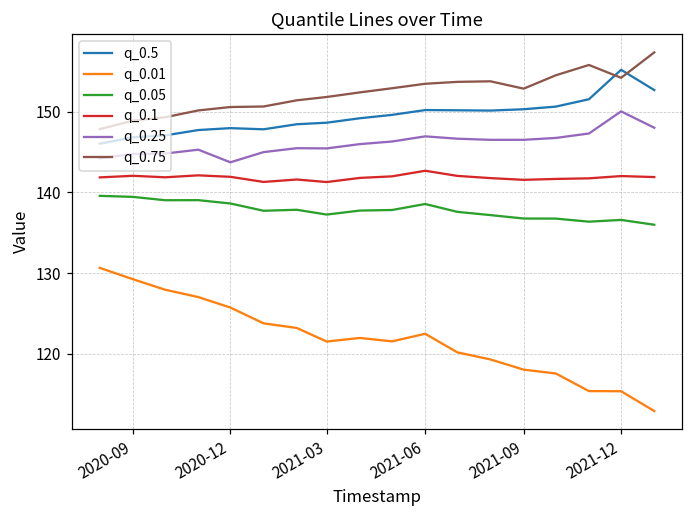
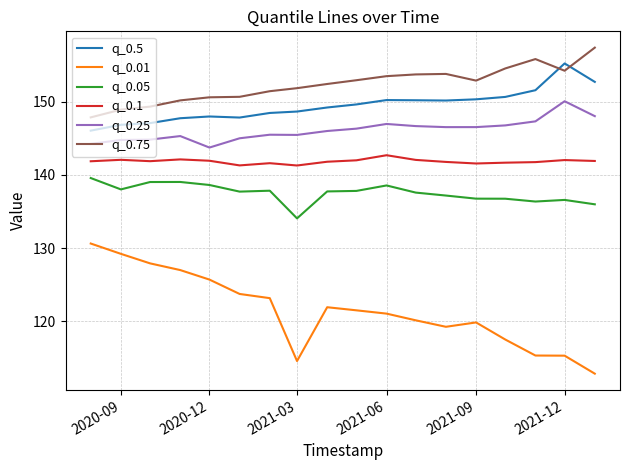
  {
    "q_0.5": {
      "2020-12": 148,
      "2021-03": 149,
      "2021-06": 150,
      "2021-09": 150,
      "2021-12": 155
    },
    "q_0.01": {
      "2020-09": 129,
      "2020-12": 126,
-     "2021-03": 122,
-     "2021-06": 122,
-     "2021-09": 118,
+     "2021-03": 115,
+     "2021-06": 121,
+     "2021-09": 120,
      "2021-12": 115
    },
    "q_0.05": {
-     "2020-09": 139,
+     "2020-09": 138,
      "2020-12": 139,
-     "2021-03": 137,
+     "2021-03": 134,
      "2021-06": 139,
      "2021-09": 137,
      "2021-12": 137
    },
    "q_0.1": {
      "2020-09": 142,
      "2020-12": 142,
      "2021-03": 141,
      "2021-06": 143,
      "2021-09": 142,
      "2021-12": 142
    },
    "q_0.25": {
      "2020-12": 144,
      "2021-03": 145,
      "2021-06": 147,
      "2021-09": 147,
      "2021-12": 150
    },
    "q_0.75": {
      "2020-12": 151,
      "2021-03": 152,
      "2021-06": 153,
      "2021-09": 153,
      "2021-12": 154
    }
  }
